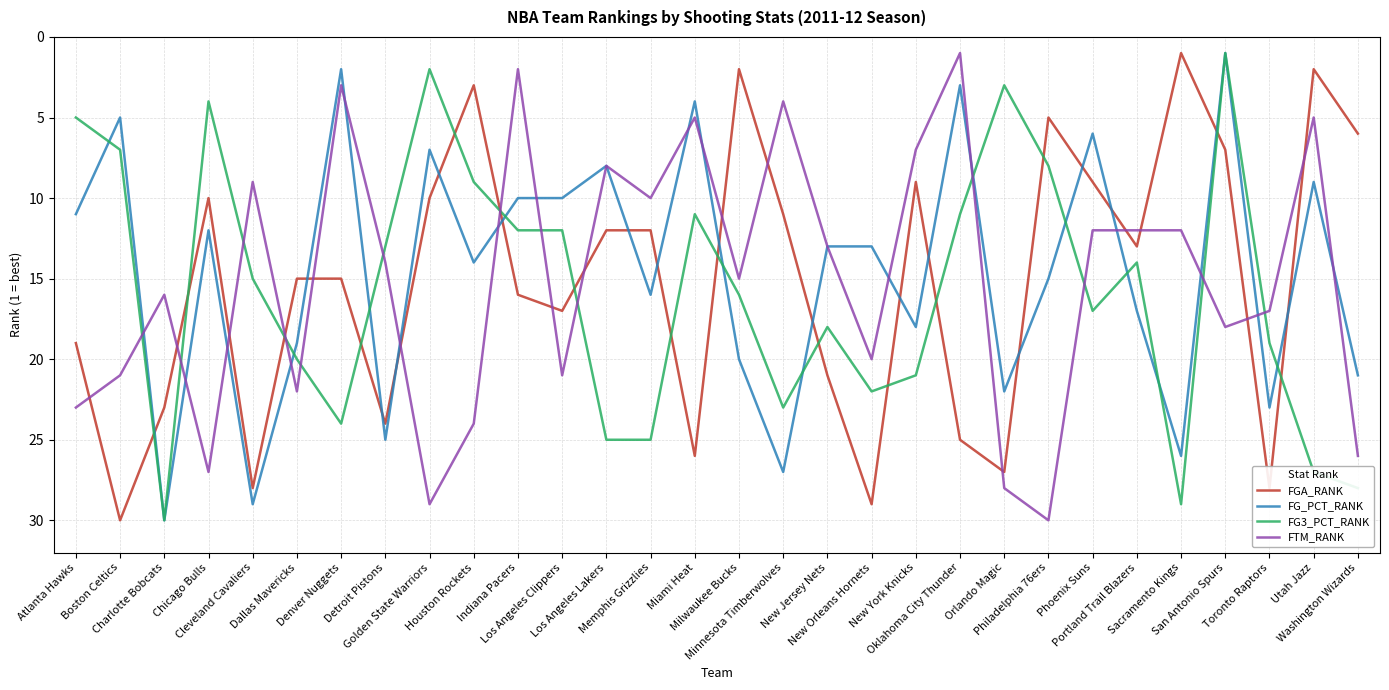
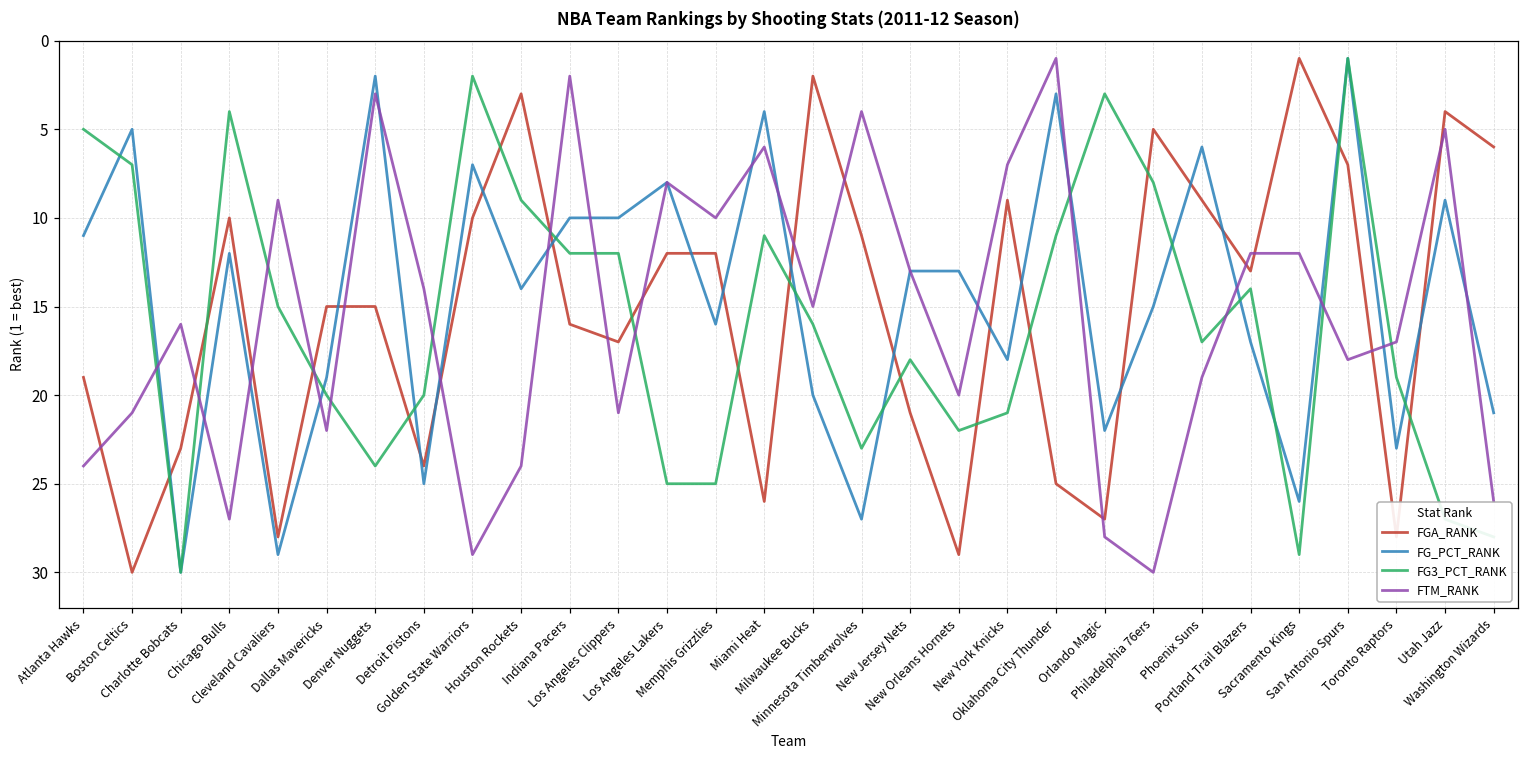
  {
    "FGA_RANK": {
      "Atlanta Hawks": 19,
      "Boston Celtics": 30,
      "Charlotte Bobcats": 23,
      "Chicago Bulls": 10,
      "Cleveland Cavaliers": 28,
      "Dallas Mavericks": 15,
      "Denver Nuggets": 15,
      "Detroit Pistons": 24,
      "Golden State Warriors": 10,
      "Houston Rockets": 3,
      "Indiana Pacers": 16,
      "Los Angeles Clippers": 17,
      "Los Angeles Lakers": 12,
      "Memphis Grizzlies": 12,
      "Miami Heat": 26,
      "Milwaukee Bucks": 2,
      "Minnesota Timberwolves": 11,
      "New Jersey Nets": 21,
      "New Orleans Hornets": 29,
      "New York Knicks": 9,
      "Oklahoma City Thunder": 25,
      "Orlando Magic": 27,
      "Philadelphia 76ers": 5,
      "Phoenix Suns": 9,
      "Portland Trail Blazers": 13,
      "Sacramento Kings": 1,
      "San Antonio Spurs": 7,
-     "Utah Jazz": 2,
+     "Utah Jazz": 4,
      "Washington Wizards": 6
    },
    "FG_PCT_RANK": {
      "Atlanta Hawks": 11,
      "Boston Celtics": 5,
      "Chicago Bulls": 12,
      "Cleveland Cavaliers": 29,
      "Dallas Mavericks": 19,
      "Denver Nuggets": 2,
      "Detroit Pistons": 25,
      "Golden State Warriors": 7,
      "Houston Rockets": 14,
      "Indiana Pacers": 10,
      "Los Angeles Clippers": 10,
      "Memphis Grizzlies": 16,
      "Miami Heat": 4,
      "Milwaukee Bucks": 20,
      "Minnesota Timberwolves": 27,
      "New Orleans Hornets": 13,
      "New York Knicks": 18,
      "Oklahoma City Thunder": 3,
      "Orlando Magic": 22,
      "Philadelphia 76ers": 15,
      "Phoenix Suns": 6,
      "Portland Trail Blazers": 17,
      "Sacramento Kings": 26,
      "Toronto Raptors": 23,
      "Utah Jazz": 9,
      "Washington Wizards": 21
    },
    "FG3_PCT_RANK": {
      "Atlanta Hawks": 5,
      "Boston Celtics": 7,
      "Chicago Bulls": 4,
      "Cleveland Cavaliers": 15,
      "Dallas Mavericks": 20,
      "Denver Nuggets": 24,
-     "Detroit Pistons": 13,
+     "Detroit Pistons": 20,
      "Golden State Warriors": 2,
      "Houston Rockets": 9,
      "Indiana Pacers": 12,
      "Los Angeles Clippers": 12,
      "Los Angeles Lakers": 25,
      "Memphis Grizzlies": 25,
      "Miami Heat": 11,
      "Milwaukee Bucks": 16,
      "Minnesota Timberwolves": 23,
      "New Jersey Nets": 18,
      "New Orleans Hornets": 22,
      "New York Knicks": 21,
      "Oklahoma City Thunder": 11,
      "Orlando Magic": 3,
      "Philadelphia 76ers": 8,
      "Phoenix Suns": 17,
      "Portland Trail Blazers": 14,
      "Sacramento Kings": 29,
      "Toronto Raptors": 19
    },
    "FTM_RANK": {
-     "Atlanta Hawks": 23,
+     "Atlanta Hawks": 24,
      "Boston Celtics": 21,
      "Charlotte Bobcats": 16,
      "Chicago Bulls": 27,
      "Cleveland Cavaliers": 9,
      "Dallas Mavericks": 22,
      "Denver Nuggets": 3,
      "Detroit Pistons": 14,
      "Golden State Warriors": 29,
      "Houston Rockets": 24,
      "Indiana Pacers": 2,
      "Los Angeles Clippers": 21,
      "Memphis Grizzlies": 10,
-     "Miami Heat": 5,
+     "Miami Heat": 6,
      "Milwaukee Bucks": 15,
      "Minnesota Timberwolves": 4,
      "New Orleans Hornets": 20,
      "New York Knicks": 7,
      "Oklahoma City Thunder": 1,
      "Orlando Magic": 28,
      "Philadelphia 76ers": 30,
-     "Phoenix Suns": 12,
+     "Phoenix Suns": 19,
      "Portland Trail Blazers": 12,
      "Sacramento Kings": 12,
      "San Antonio Spurs": 18,
      "Toronto Raptors": 17,
      "Utah Jazz": 5,
      "Washington Wizards": 26
    }
  }
